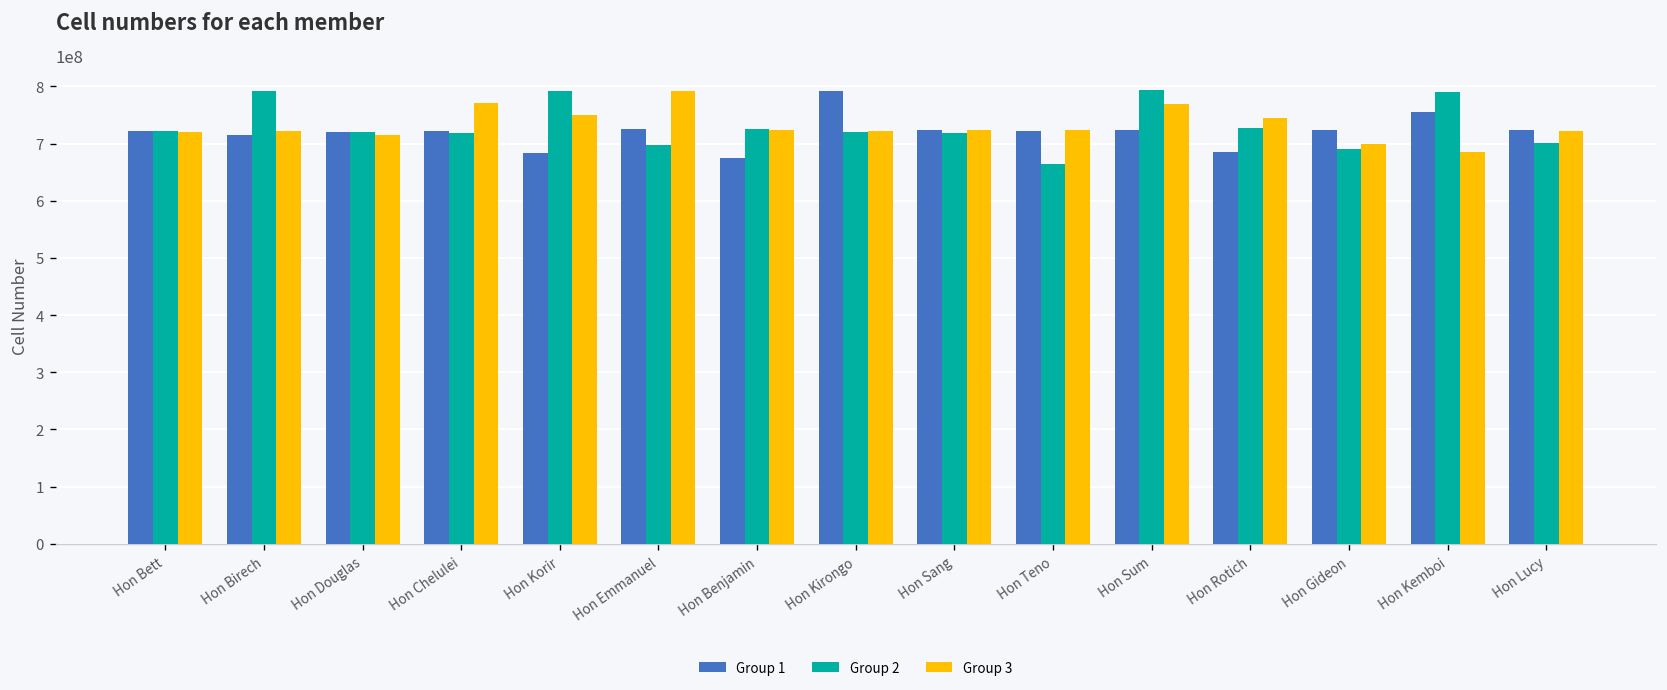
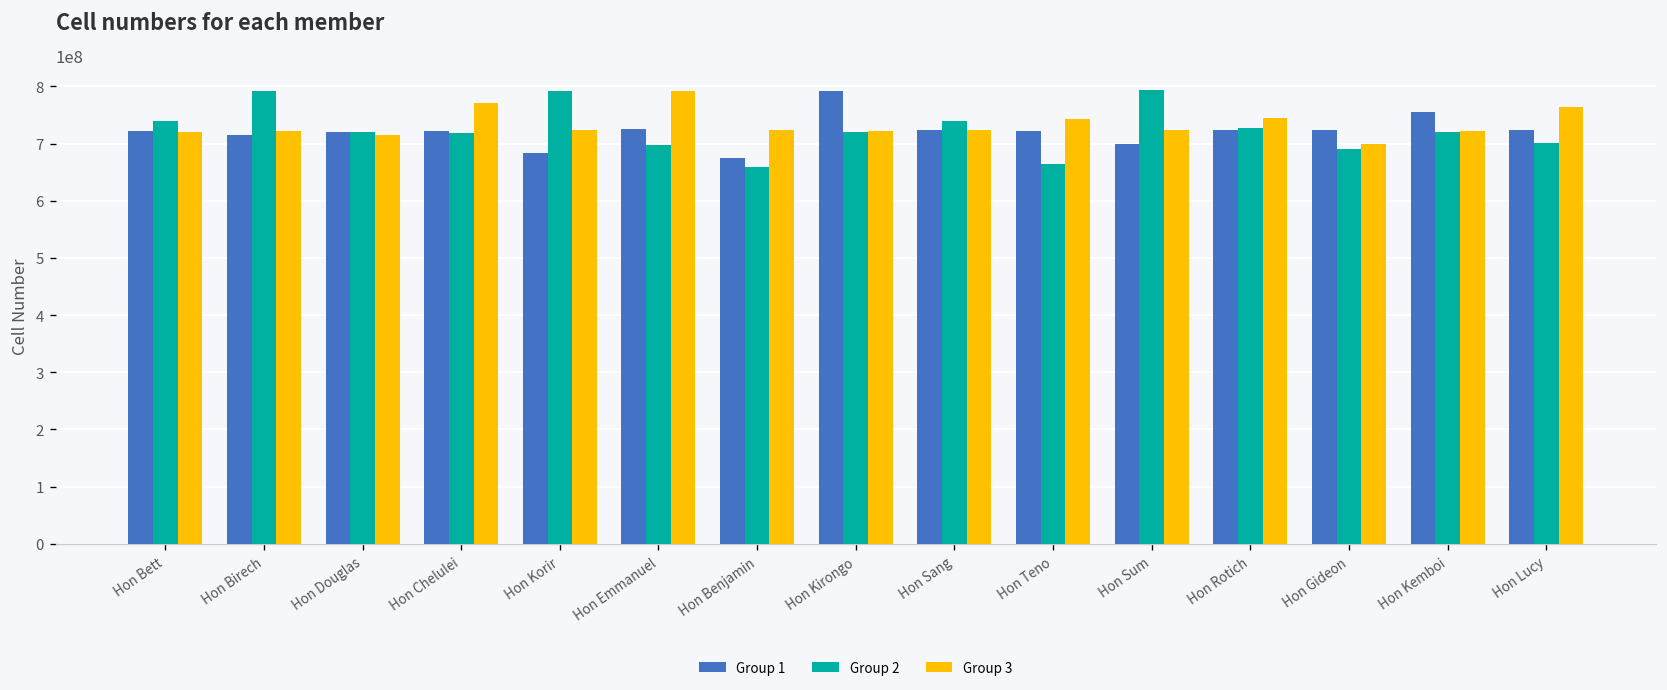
  {
    "Group 1": {
      "Hon Bett": 720000000,
      "Hon Birech": 710000000,
      "Hon Douglas": 720000000,
      "Hon Chelulei": 720000000,
      "Hon Korir": 680000000,
      "Hon Emmanuel": 730000000,
      "Hon Benjamin": 670000000,
      "Hon Kirongo": 790000000,
      "Hon Sang": 720000000,
      "Hon Teno": 720000000,
-     "Hon Sum": 720000000,
-     "Hon Rotich": 690000000,
+     "Hon Sum": 700000000,
+     "Hon Rotich": 720000000,
      "Hon Gideon": 720000000,
      "Hon Kemboi": 760000000,
      "Hon Lucy": 720000000
    },
    "Group 2": {
-     "Hon Bett": 720000000,
+     "Hon Bett": 740000000,
      "Hon Birech": 790000000,
      "Hon Douglas": 720000000,
      "Hon Chelulei": 720000000,
      "Hon Korir": 790000000,
      "Hon Emmanuel": 700000000,
-     "Hon Benjamin": 730000000,
+     "Hon Benjamin": 660000000,
      "Hon Kirongo": 720000000,
-     "Hon Sang": 720000000,
+     "Hon Sang": 740000000,
      "Hon Teno": 660000000,
      "Hon Sum": 790000000,
      "Hon Rotich": 730000000,
      "Hon Gideon": 690000000,
-     "Hon Kemboi": 790000000,
+     "Hon Kemboi": 720000000,
      "Hon Lucy": 700000000
    },
    "Group 3": {
      "Hon Bett": 720000000,
      "Hon Birech": 720000000,
      "Hon Douglas": 720000000,
      "Hon Chelulei": 770000000,
-     "Hon Korir": 750000000,
+     "Hon Korir": 720000000,
      "Hon Emmanuel": 790000000,
      "Hon Benjamin": 720000000,
      "Hon Kirongo": 720000000,
      "Hon Sang": 720000000,
-     "Hon Teno": 720000000,
-     "Hon Sum": 770000000,
+     "Hon Teno": 740000000,
+     "Hon Sum": 720000000,
      "Hon Rotich": 740000000,
      "Hon Gideon": 700000000,
-     "Hon Kemboi": 690000000,
-     "Hon Lucy": 720000000
+     "Hon Kemboi": 720000000,
+     "Hon Lucy": 760000000
    }
  }
